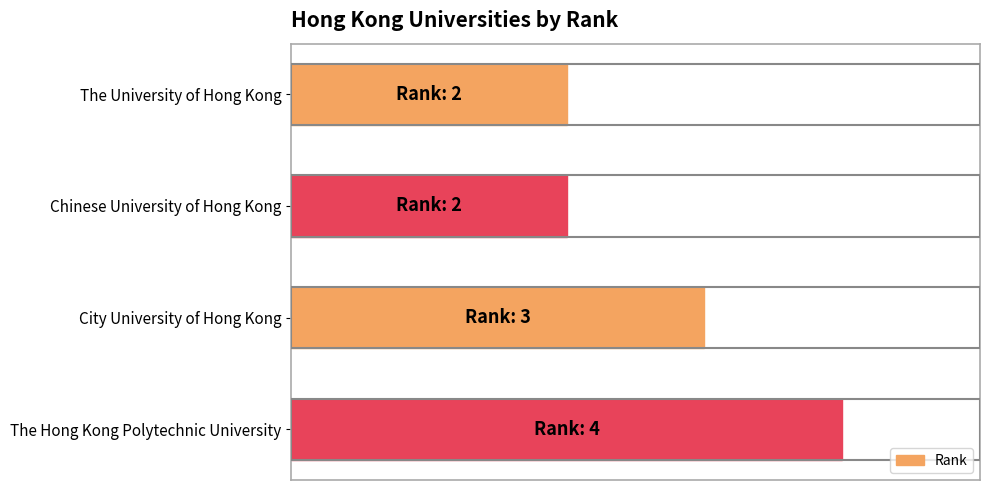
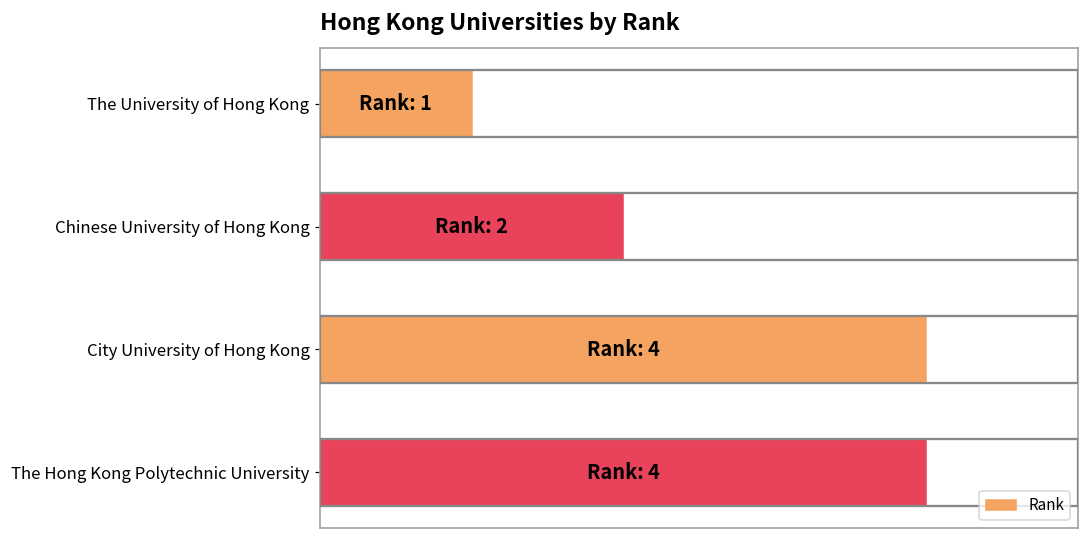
  {
-   "The University of Hong Kong": 2,
+   "The University of Hong Kong": 1,
    "Chinese University of Hong Kong": 2,
-   "City University of Hong Kong": 3,
+   "City University of Hong Kong": 4,
    "The Hong Kong Polytechnic University": 4
  }
